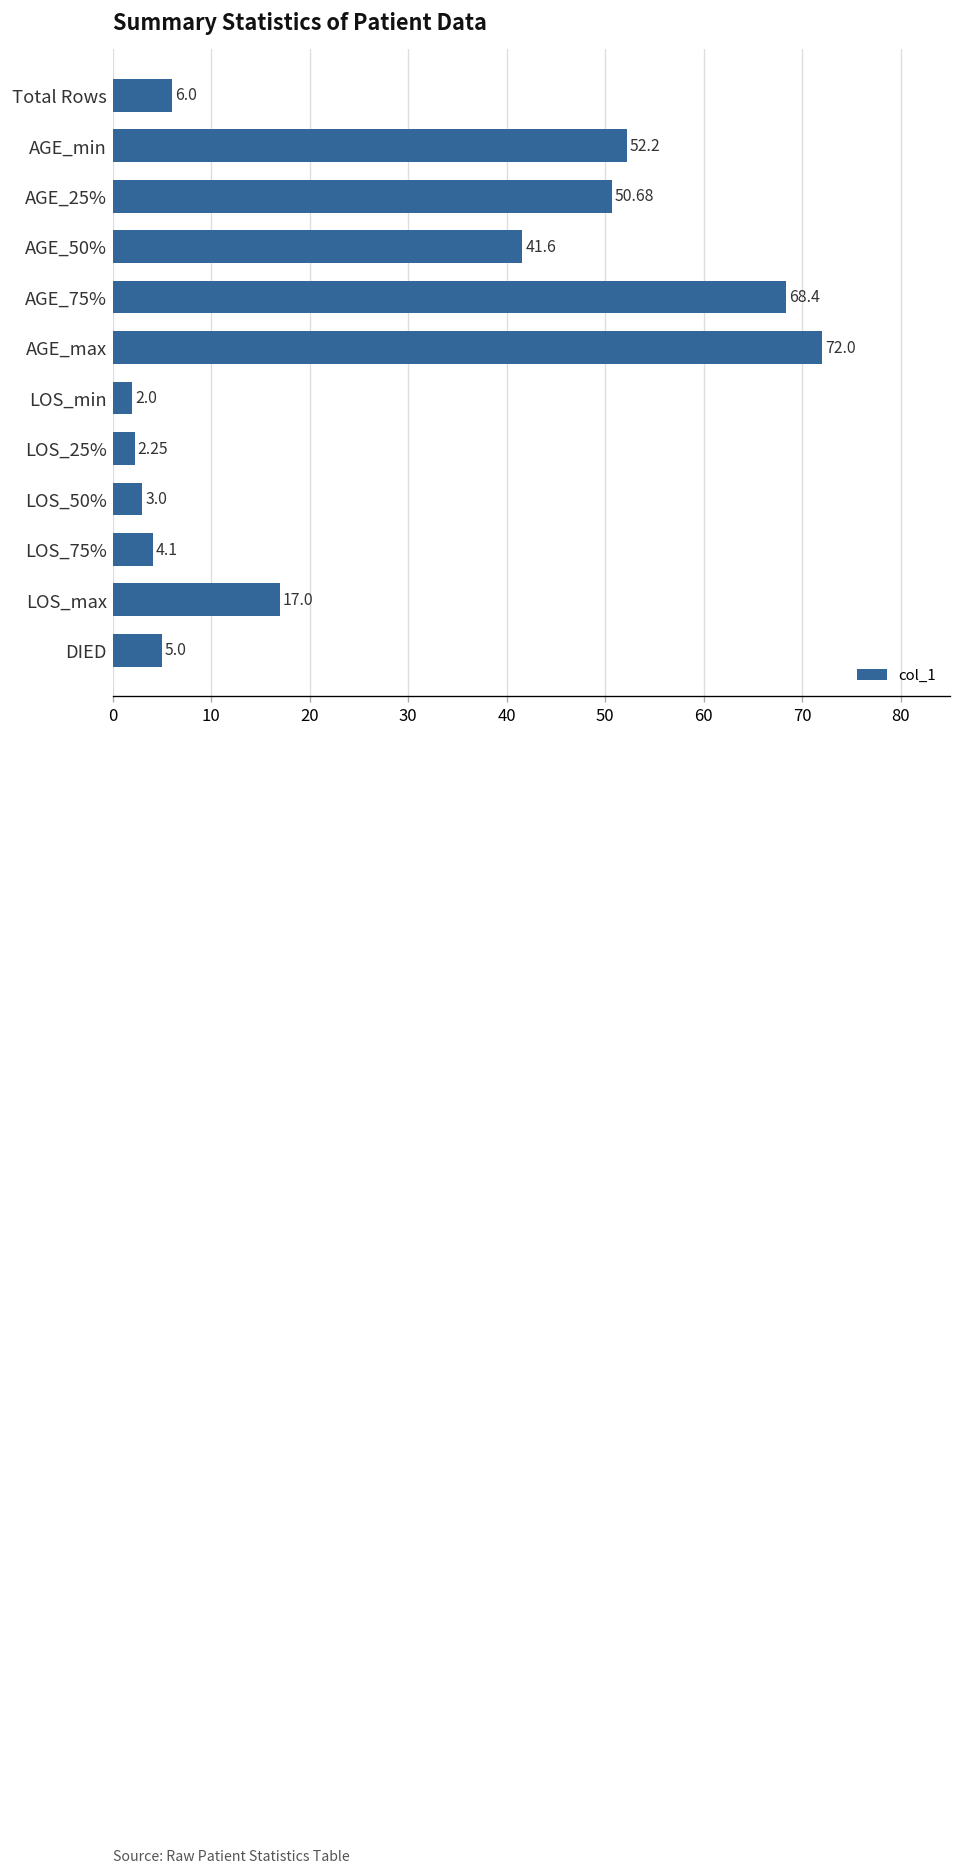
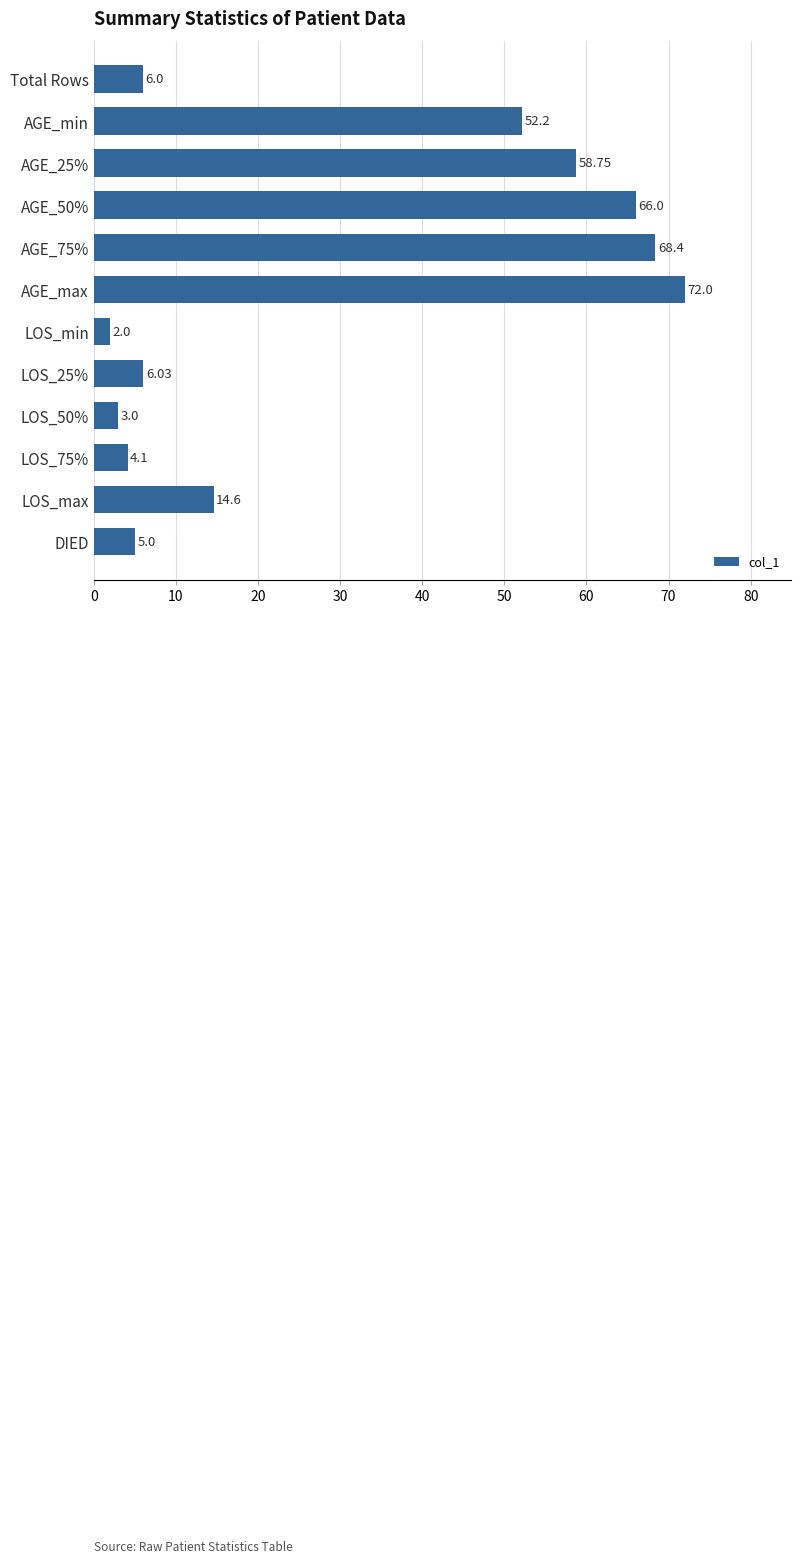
  {
    "Total Rows": 6.0,
    "AGE_min": 52.2,
-   "AGE_25%": 50.68,
-   "AGE_50%": 41.6,
+   "AGE_25%": 58.75,
+   "AGE_50%": 66.0,
    "AGE_75%": 68.4,
    "AGE_max": 72.0,
    "LOS_min": 2.0,
-   "LOS_25%": 2.25,
+   "LOS_25%": 6.03,
    "LOS_50%": 3.0,
    "LOS_75%": 4.1,
-   "LOS_max": 17.0,
+   "LOS_max": 14.6,
    "DIED": 5.0
  }
